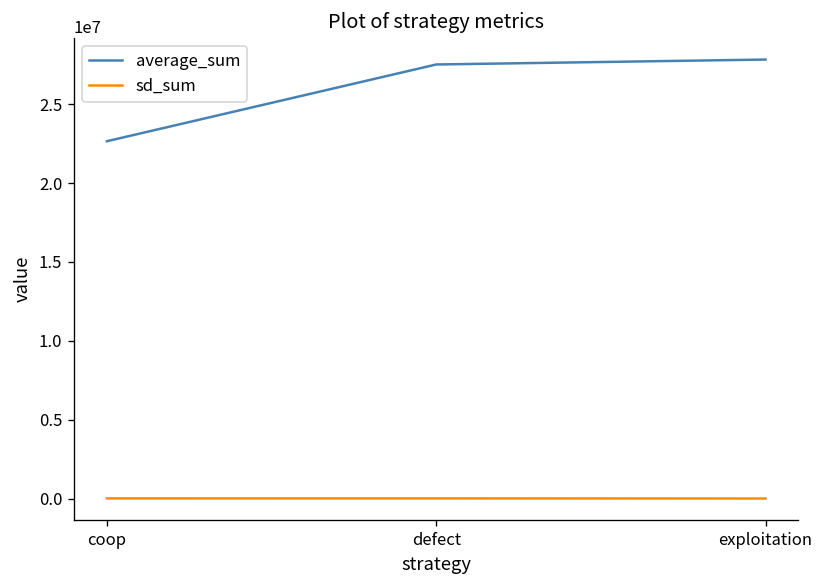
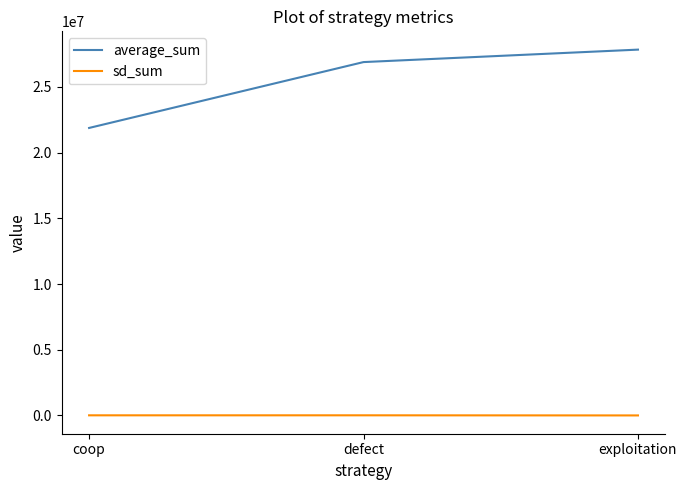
  {
    "average_sum": {
-     "coop": 22700000,
-     "defect": 27500000,
+     "coop": 21900000,
+     "defect": 26900000,
      "exploitation": 27800000
    },
    "sd_sum": {
      "coop": 0,
      "defect": 0,
      "exploitation": 0
    }
  }
